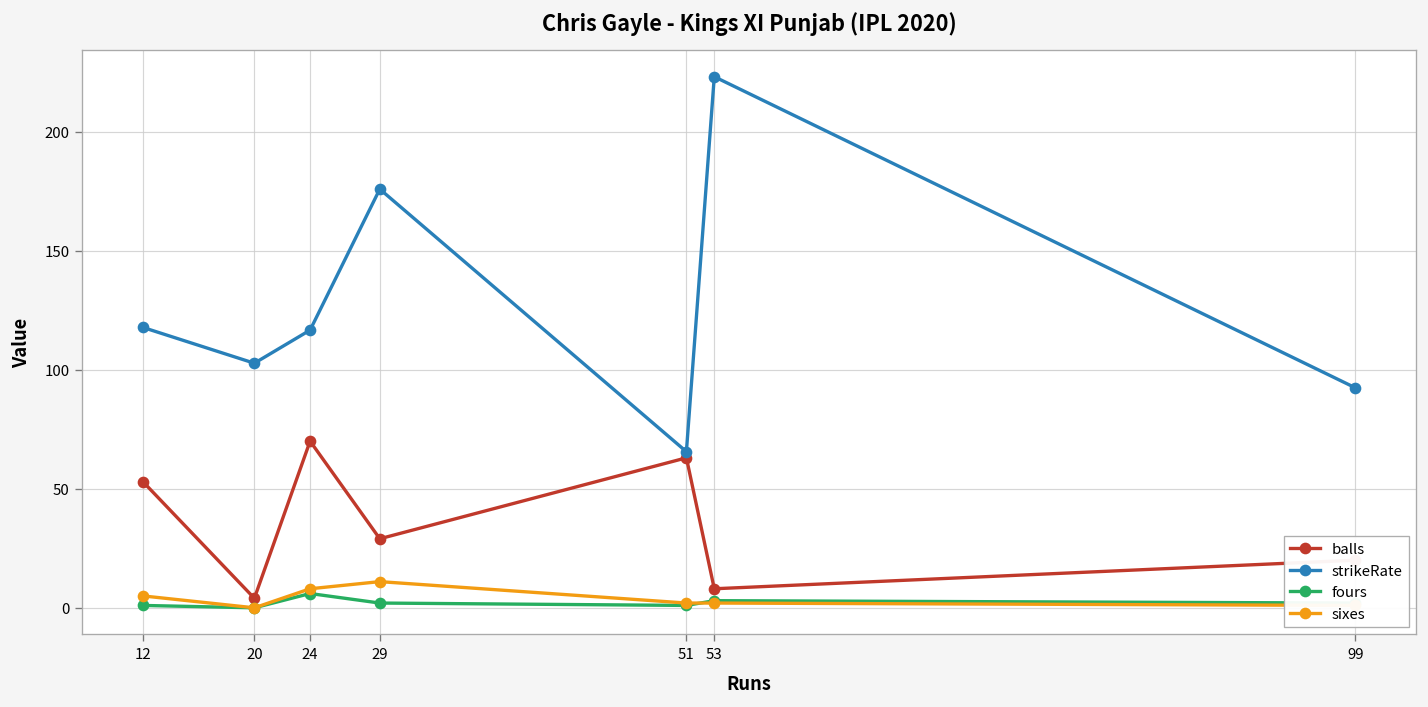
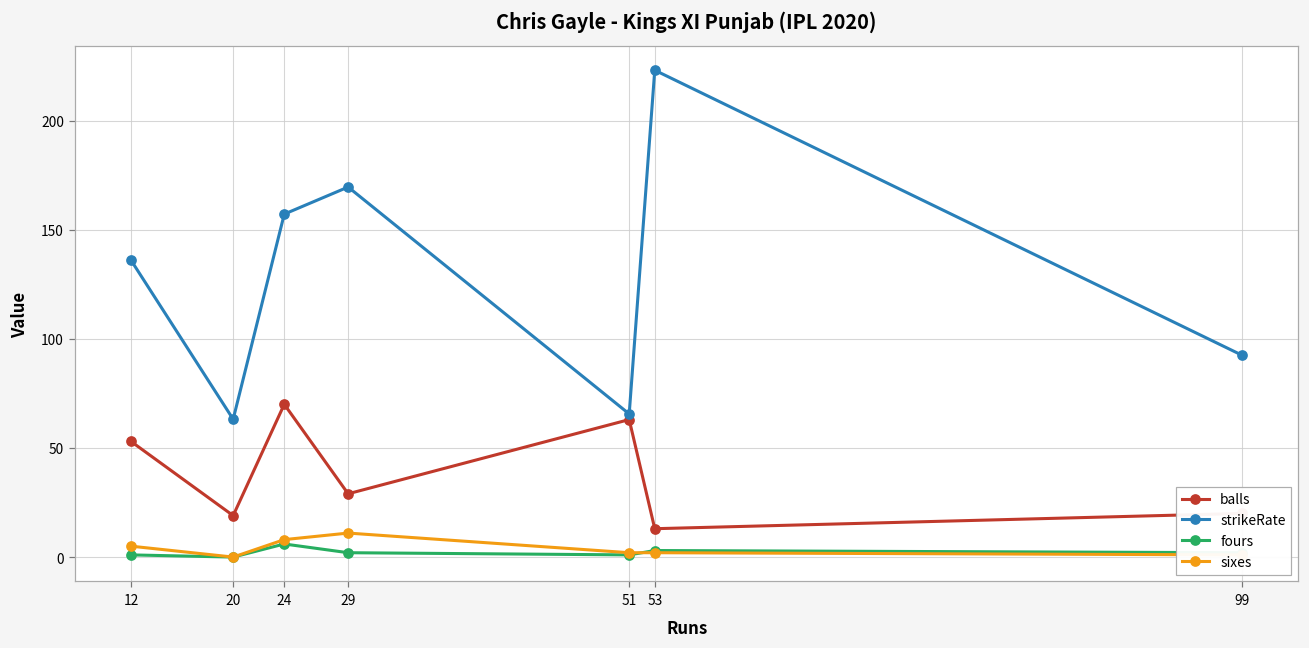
  {
    "balls": {
      "12": 53,
-     "20": 4,
+     "20": 19,
      "24": 70,
      "29": 29,
      "51": 63,
-     "53": 8
+     "53": 13
    },
    "strikeRate": {
-     "12": 118,
-     "20": 103,
-     "24": 117,
-     "29": 176,
+     "12": 136,
+     "20": 63,
+     "24": 157,
+     "29": 170,
      "51": 66,
      "53": 223,
      "99": 92
    },
    "fours": {
      "12": 1,
      "24": 6,
      "29": 2
    },
    "sixes": {
      "12": 5,
      "24": 8,
      "29": 11
    }
  }
